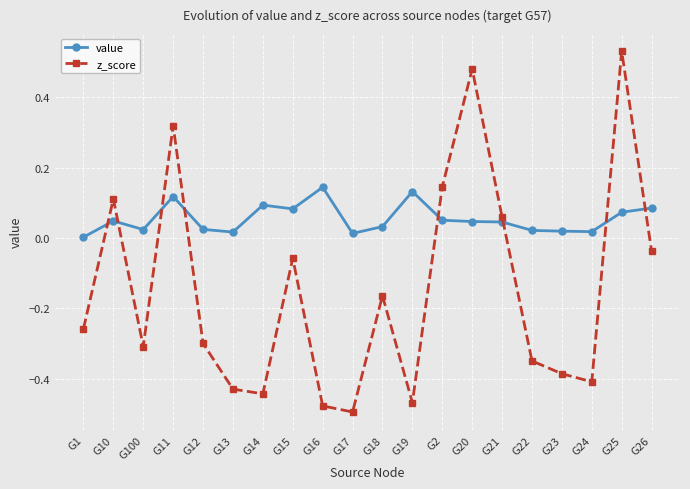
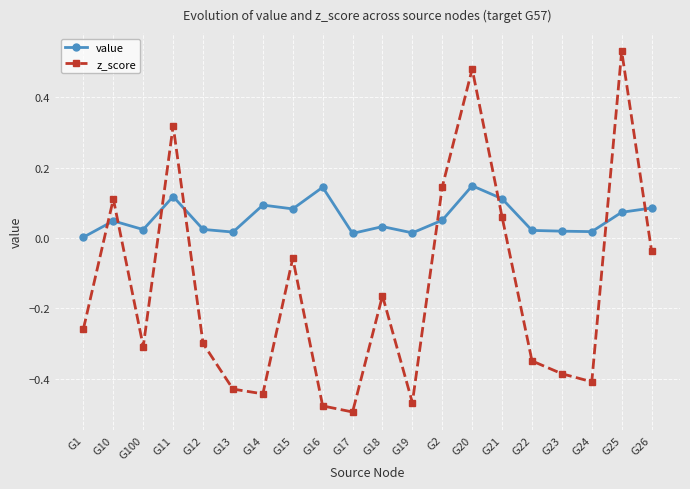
  {
    "value": {
      "G1": 0.00,
      "G10": 0.05,
      "G100": 0.02,
      "G11": 0.12,
      "G12": 0.02,
      "G13": 0.02,
      "G14": 0.09,
      "G15": 0.08,
      "G16": 0.14,
      "G17": 0.01,
      "G18": 0.03,
-     "G19": 0.13,
+     "G19": 0.01,
      "G2": 0.05,
-     "G20": 0.05,
-     "G21": 0.05,
+     "G20": 0.15,
+     "G21": 0.11,
      "G22": 0.02,
      "G23": 0.02,
      "G24": 0.02,
      "G25": 0.07,
      "G26": 0.09
    },
    "z_score": {
      "G1": -0.26,
      "G10": 0.11,
      "G100": -0.31,
      "G11": 0.32,
      "G12": -0.30,
      "G13": -0.43,
      "G14": -0.44,
      "G15": -0.06,
      "G16": -0.48,
      "G17": -0.49,
      "G18": -0.16,
      "G19": -0.47,
      "G2": 0.15,
      "G20": 0.48,
      "G21": 0.06,
      "G22": -0.35,
      "G23": -0.39,
      "G24": -0.41,
      "G25": 0.53,
      "G26": -0.04
    }
  }
